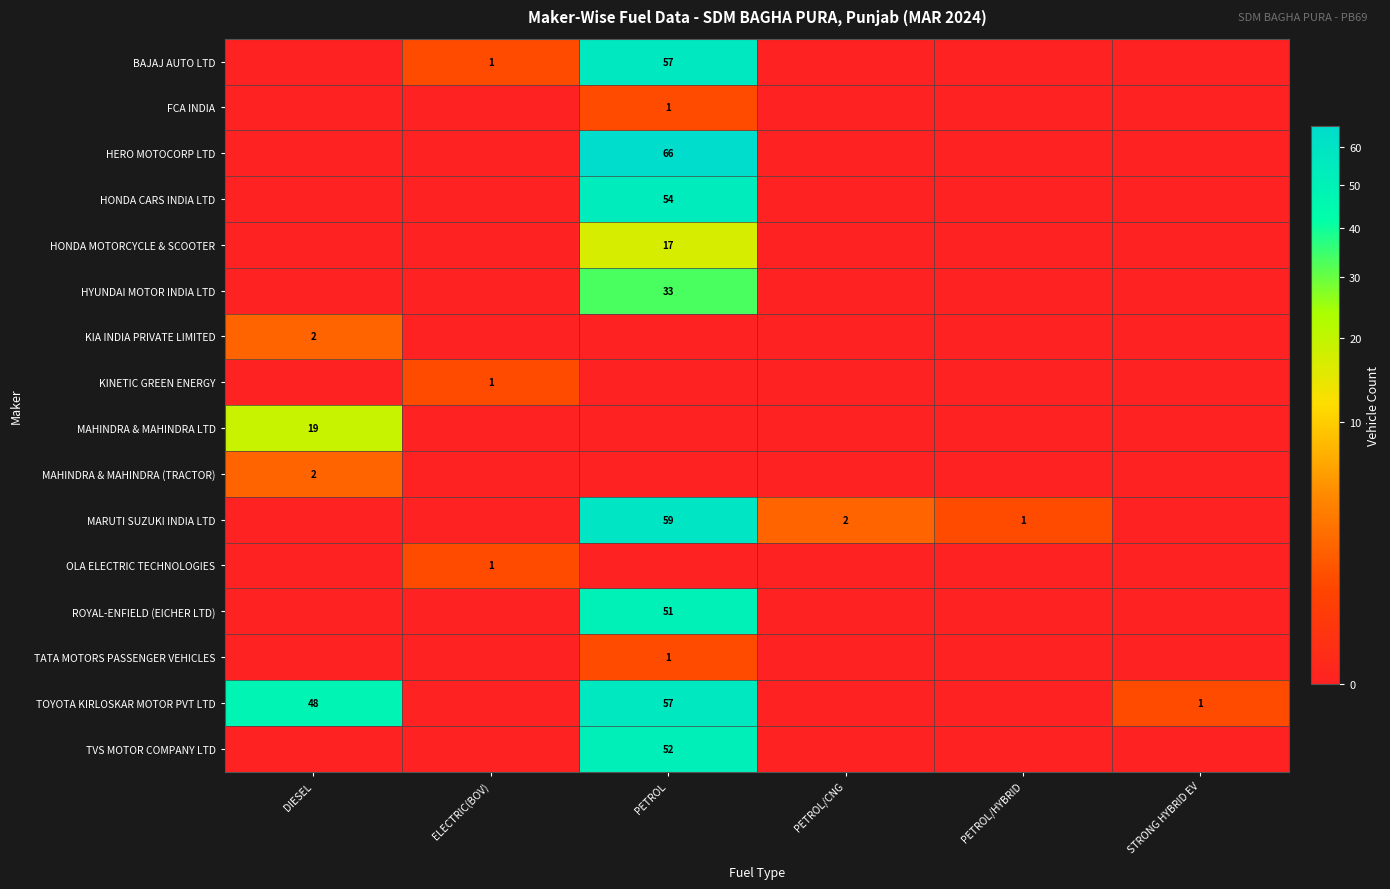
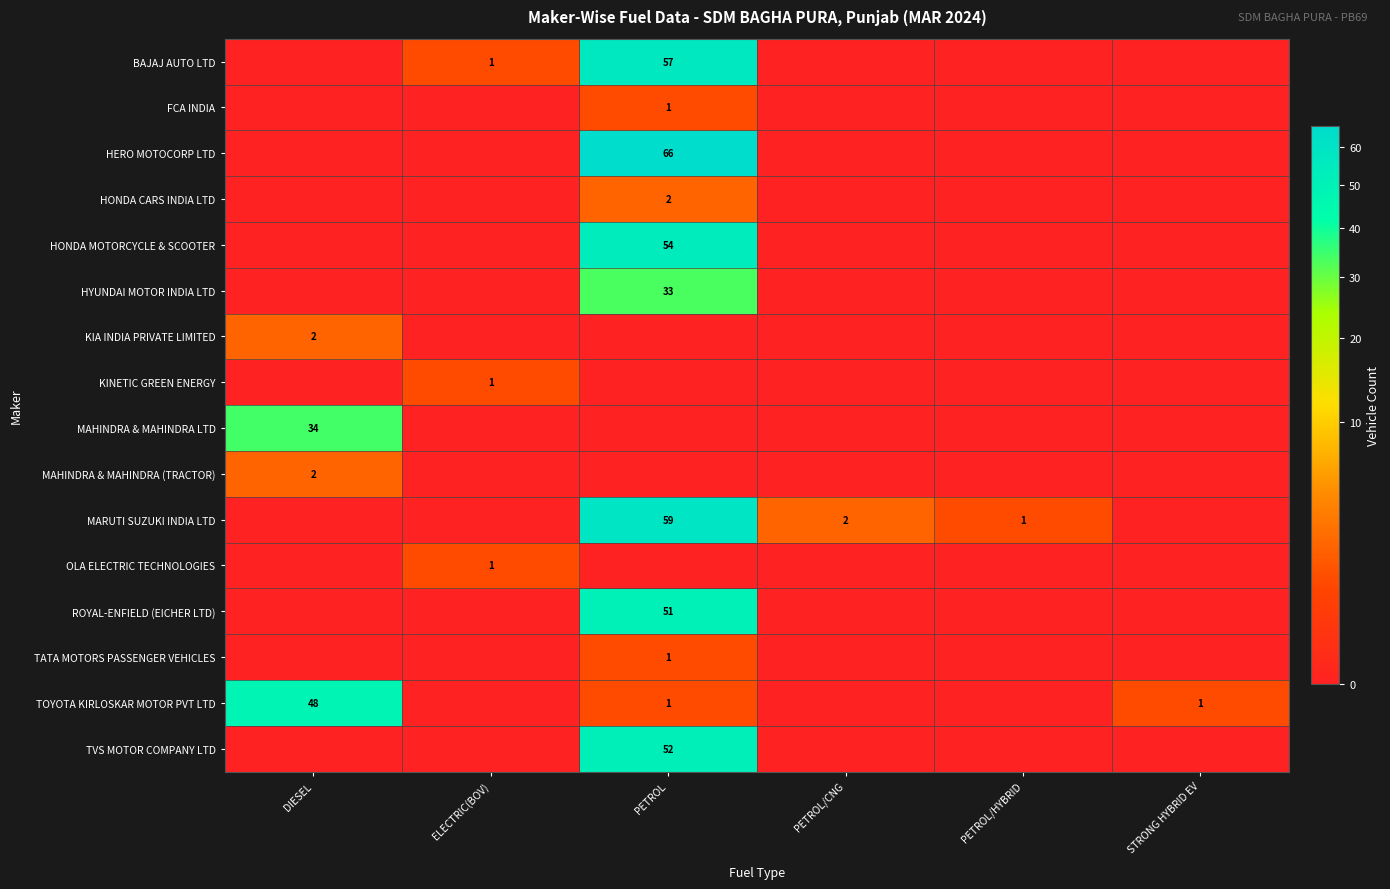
  {
    "BAJAJ AUTO LTD": {
      "ELECTRIC(BOV)": 1,
      "PETROL": 57
    },
    "FCA INDIA": {
      "PETROL": 1
    },
    "HERO MOTOCORP LTD": {
      "PETROL": 66
    },
    "HONDA CARS INDIA LTD": {
-     "PETROL": 54
+     "PETROL": 2
    },
    "HONDA MOTORCYCLE & SCOOTER": {
-     "PETROL": 17
+     "PETROL": 54
    },
    "HYUNDAI MOTOR INDIA LTD": {
      "PETROL": 33
    },
    "KIA INDIA PRIVATE LIMITED": {
      "DIESEL": 2
    },
    "KINETIC GREEN ENERGY": {
      "ELECTRIC(BOV)": 1
    },
    "MAHINDRA & MAHINDRA LTD": {
-     "DIESEL": 19
+     "DIESEL": 34
    },
    "MAHINDRA & MAHINDRA (TRACTOR)": {
      "DIESEL": 2
    },
    "MARUTI SUZUKI INDIA LTD": {
      "PETROL": 59,
      "PETROL/CNG": 2,
      "PETROL/HYBRID": 1
    },
    "OLA ELECTRIC TECHNOLOGIES": {
      "ELECTRIC(BOV)": 1
    },
    "ROYAL-ENFIELD (EICHER LTD)": {
      "PETROL": 51
    },
    "TATA MOTORS PASSENGER VEHICLES": {
      "PETROL": 1
    },
    "TOYOTA KIRLOSKAR MOTOR PVT LTD": {
      "DIESEL": 48,
-     "PETROL": 57,
+     "PETROL": 1,
      "STRONG HYBRID EV": 1
    },
    "TVS MOTOR COMPANY LTD": {
      "PETROL": 52
    }
  }
